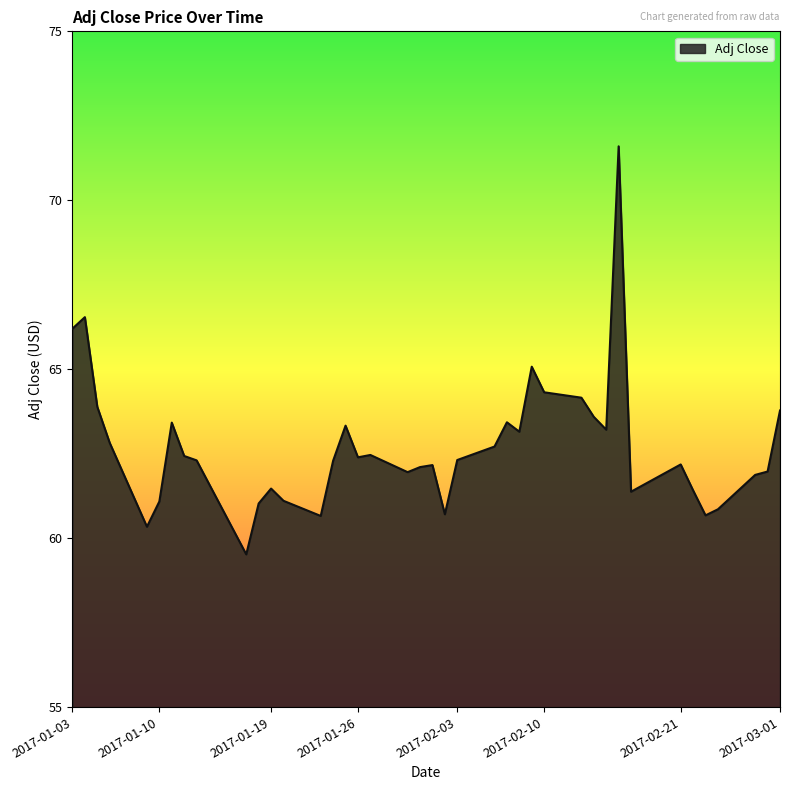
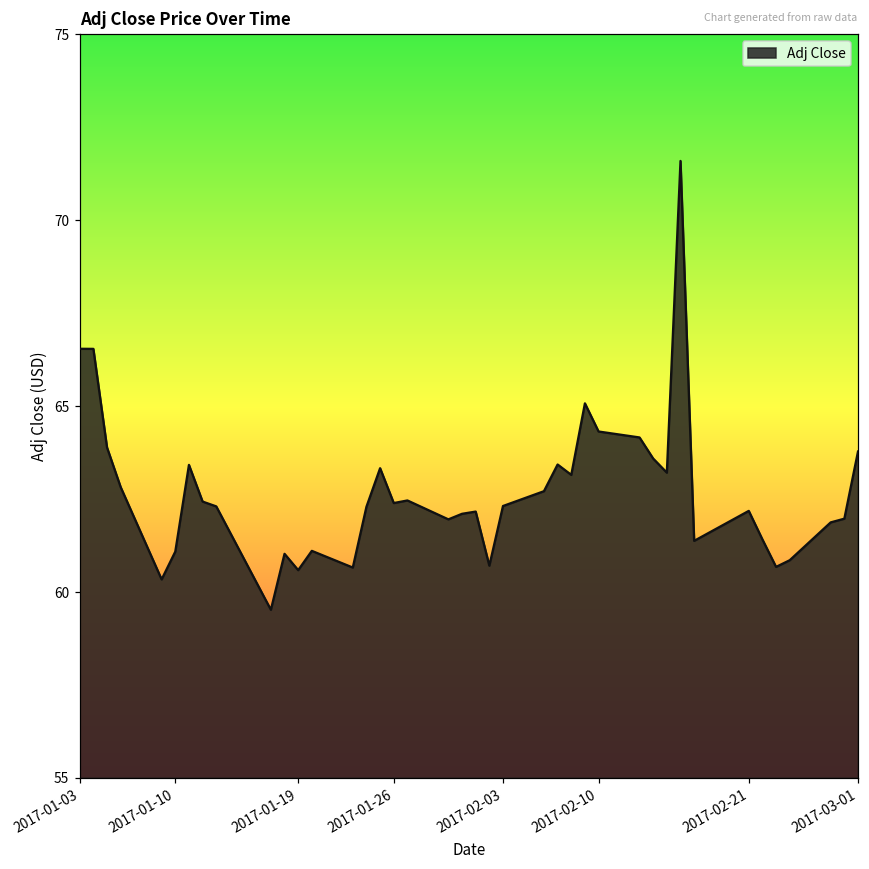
  {
-   "2017-01-03": 66.2,
+   "2017-01-03": 66.5,
    "2017-01-10": 61.1,
-   "2017-01-19": 61.5,
+   "2017-01-19": 60.6,
    "2017-01-26": 62.4,
    "2017-02-03": 62.3,
    "2017-02-10": 64.3,
    "2017-02-21": 62.2,
    "2017-03-01": 63.8
  }
